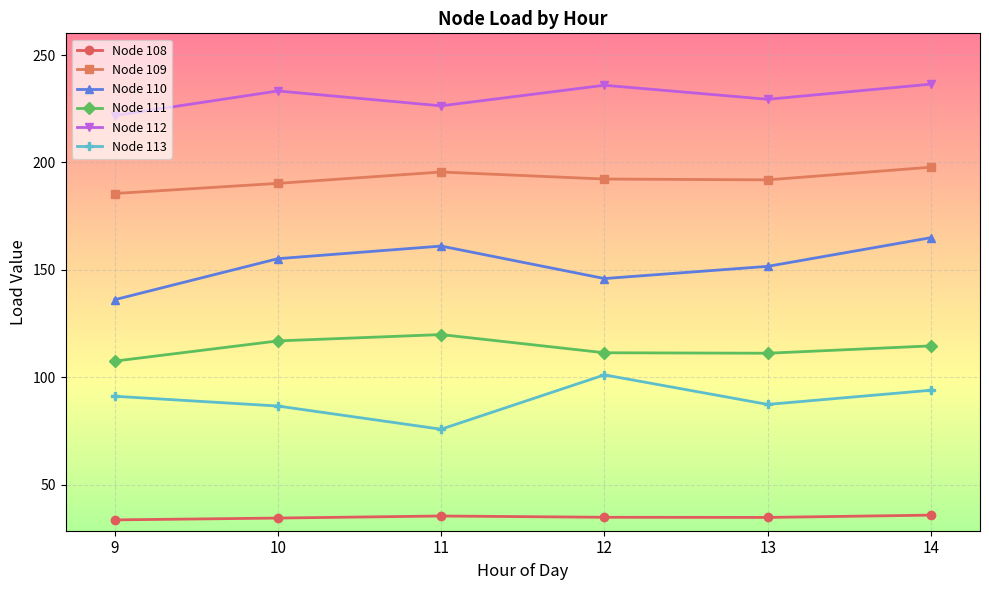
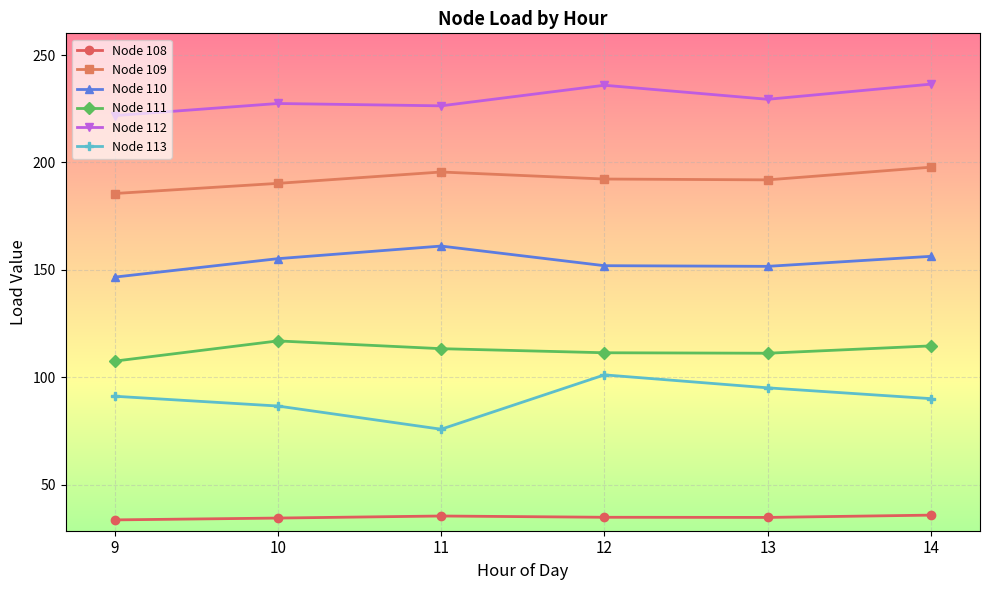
  {
    "Node 110": {
-     "9": 136,
+     "9": 147,
      "10": 155,
      "11": 161,
-     "12": 146,
+     "12": 152,
      "13": 152,
-     "14": 165
+     "14": 156
    },
    "Node 111": {
      "9": 108,
      "10": 117,
-     "11": 120,
+     "11": 113,
      "12": 111,
      "13": 111,
      "14": 115
    },
    "Node 112": {
-     "10": 233,
+     "10": 227,
      "11": 226,
      "12": 236,
      "13": 229,
      "14": 236
    },
    "Node 113": {
      "9": 91,
      "10": 87,
      "11": 76,
      "12": 101,
-     "13": 87,
-     "14": 94
+     "13": 95,
+     "14": 90
    }
  }
